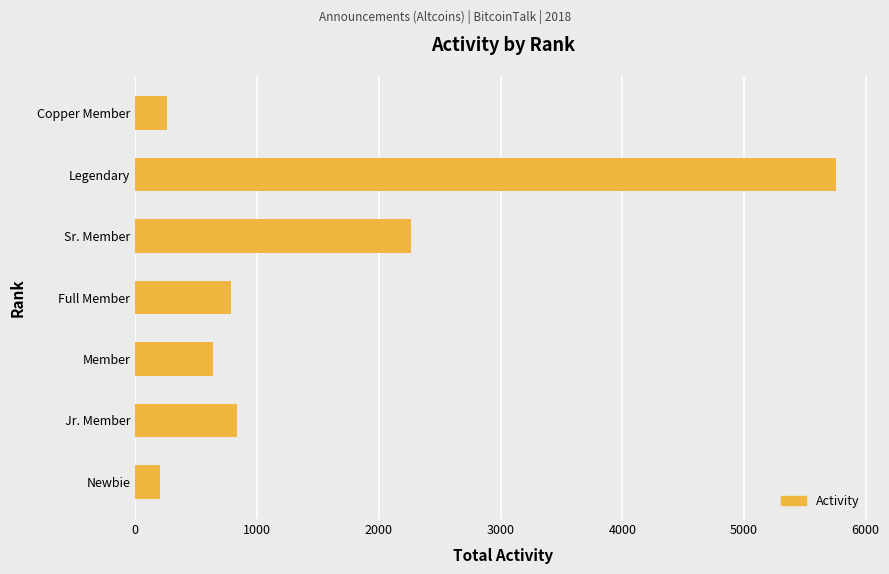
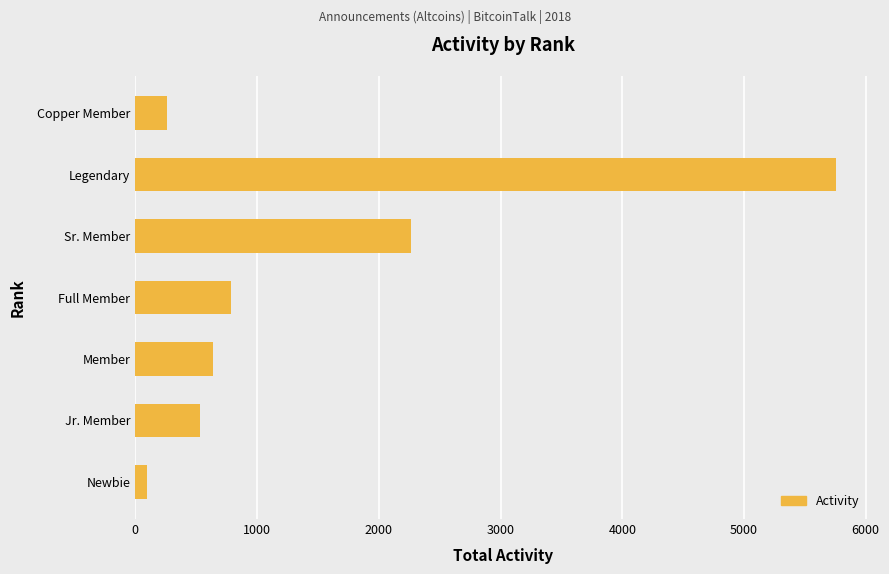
  {
    "Copper Member": 260,
    "Legendary": 5750,
    "Sr. Member": 2270,
    "Full Member": 780,
    "Member": 640,
-   "Jr. Member": 830,
-   "Newbie": 200
+   "Jr. Member": 530,
+   "Newbie": 90
  }
